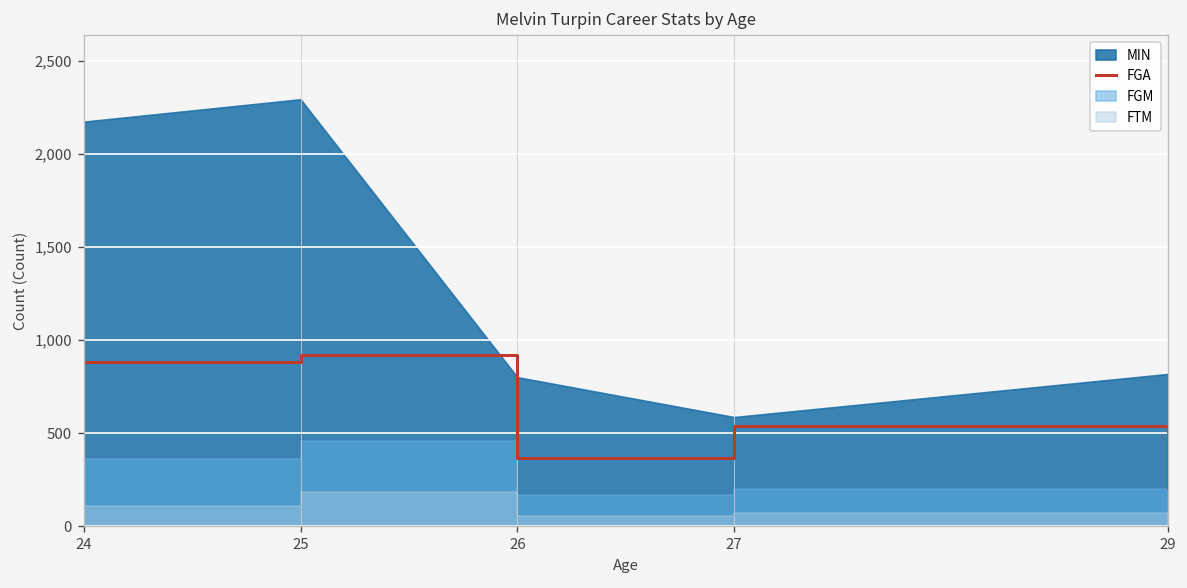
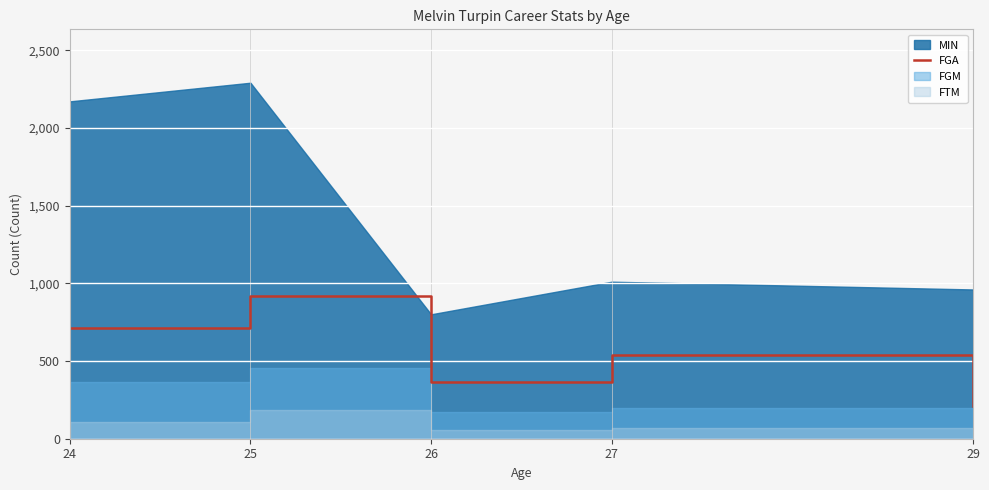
  {
    "FGA": {
-     "24": "880",
+     "24": "710",
      "25": "920",
      "26": "370",
      "27": "540"
    },
    "MIN": {
      "24": "2,170",
      "25": "2,290",
      "26": "800",
-     "27": "590",
-     "29": "820"
+     "27": "1,010",
+     "29": "960"
    }
  }
